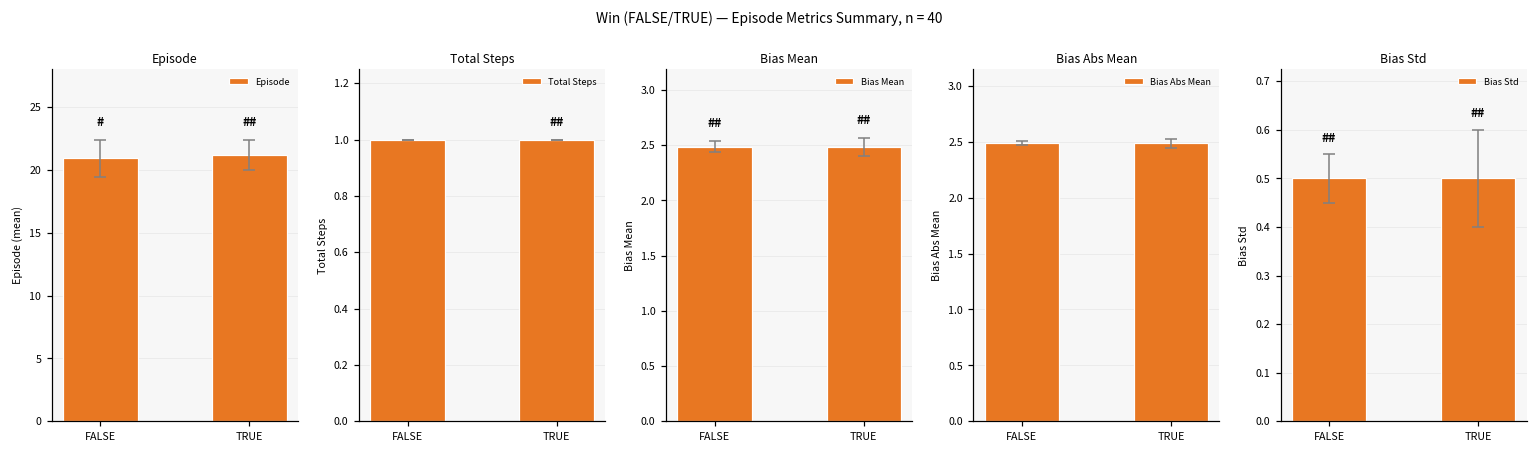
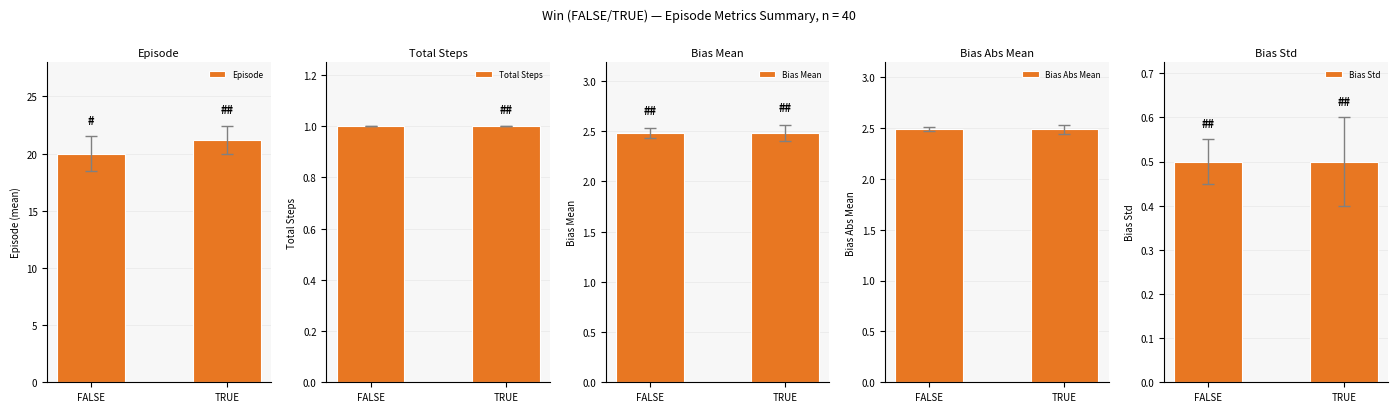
  {
    "Episode": {
      "Episode": {
-       "FALSE": 20.9,
+       "FALSE": 20.0,
        "TRUE": 21.2
      }
    },
    "Total Steps": {
      "FALSE": 1.00,
      "TRUE": 1.00
    },
    "Bias Mean": {
      "Bias Mean": {
        "FALSE": 2.49,
        "TRUE": 2.49
      }
    },
    "Bias Abs Mean": {
      "Bias Abs Mean": {
        "FALSE": 2.49,
        "TRUE": 2.49
      }
    },
    "Bias Std": {
      "Bias Std": {
        "FALSE": 0.50,
        "TRUE": 0.50
      }
    }
  }
